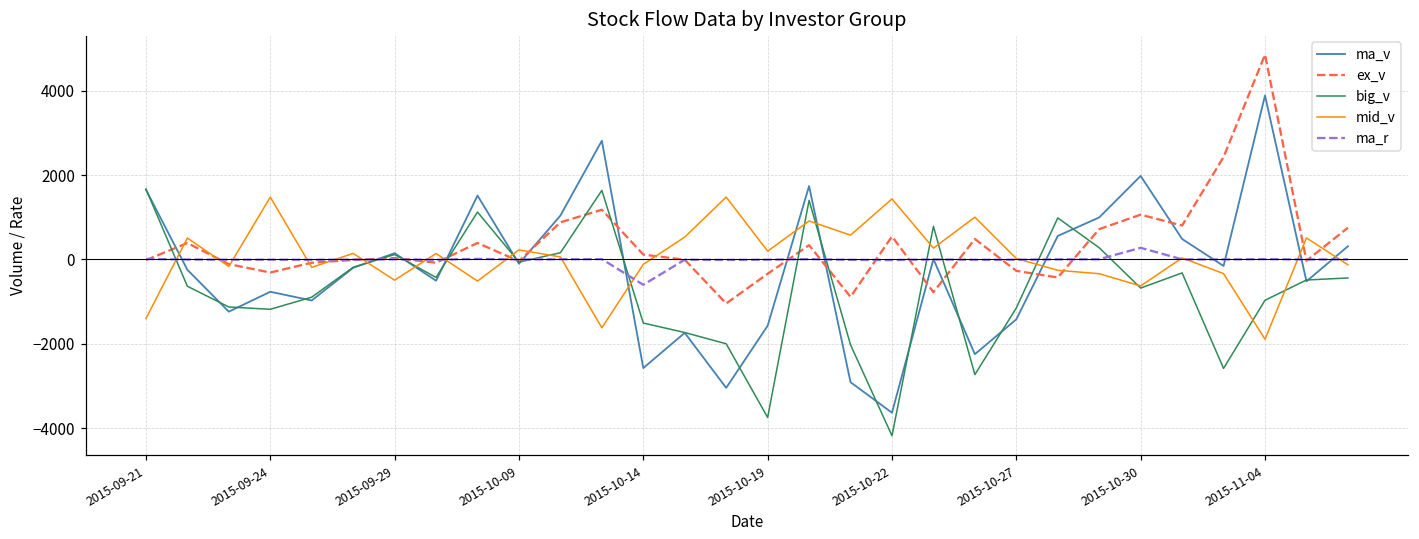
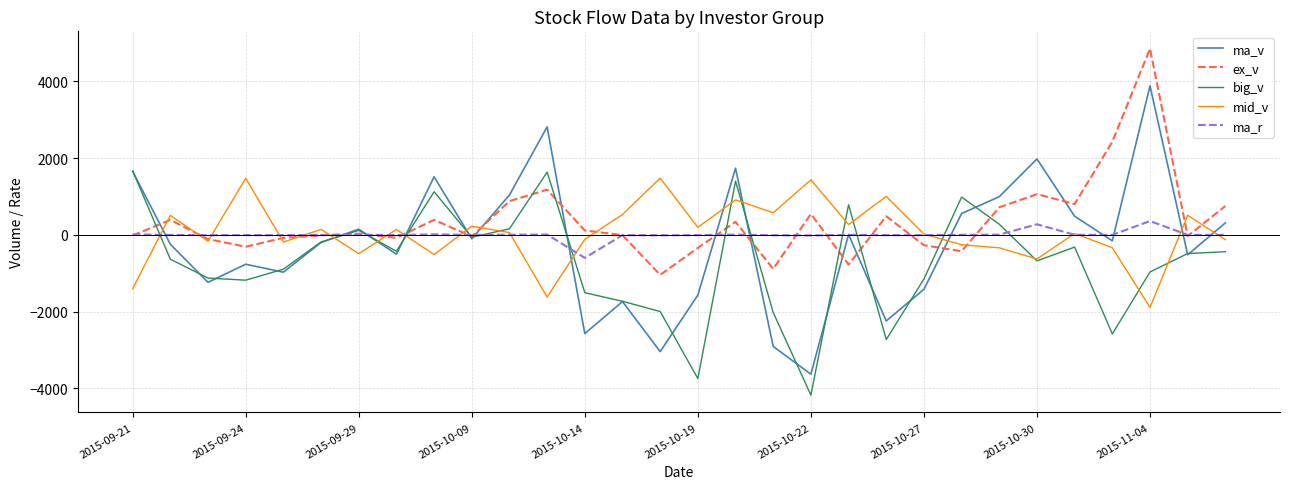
  {
    "ma_v": {
      "2015-09-24": -800,
      "2015-10-14": -2600,
      "2015-10-19": -1600,
      "2015-10-22": -3600,
      "2015-10-27": -1400,
      "2015-10-30": 2000,
      "2015-11-04": 3900
    },
    "ex_v": {
      "2015-09-24": -300,
      "2015-10-14": 100,
      "2015-10-19": -300,
      "2015-10-22": 500,
      "2015-10-27": -300,
      "2015-10-30": 1100,
      "2015-11-04": 4900
    },
    "big_v": {
      "2015-09-24": -1200,
      "2015-10-14": -1500,
      "2015-10-19": -3700,
      "2015-10-22": -4200,
      "2015-10-27": -1100,
      "2015-11-04": -1000
    },
    "mid_v": {
      "2015-09-21": -1400,
      "2015-09-24": 1500,
      "2015-09-29": -500,
      "2015-10-09": 200,
      "2015-10-14": -100,
      "2015-10-19": 200,
      "2015-10-22": 1400,
      "2015-11-04": -1900
    },
    "ma_r": {
      "2015-09-24": 0,
      "2015-10-14": -600,
      "2015-10-19": 0,
      "2015-10-22": 0,
      "2015-10-30": 300,
-     "2015-11-04": 0
+     "2015-11-04": 400
    }
  }
